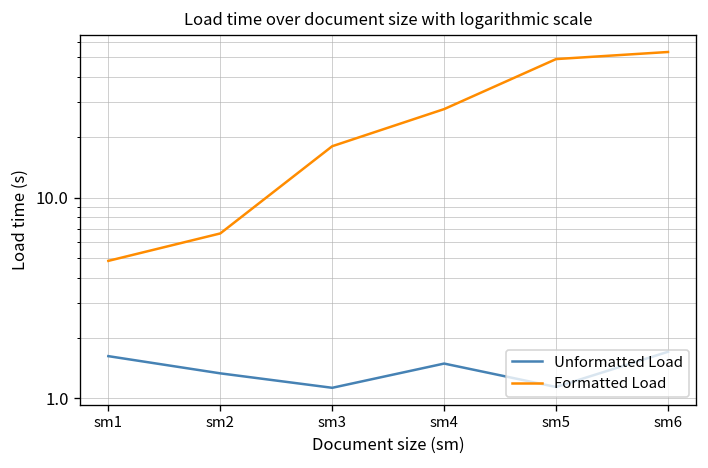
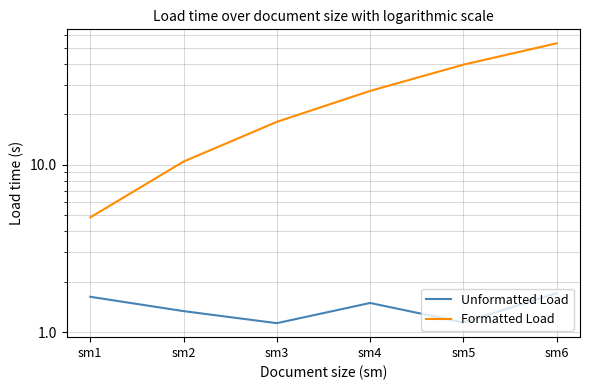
  {
    "Unformatted Load": {
      "sm1": 1.6,
      "sm2": 1.3,
      "sm3": 1.1,
      "sm4": 1.5
    },
    "Formatted Load": {
      "sm1": 4.8,
-     "sm2": 6.6,
+     "sm2": 10,
      "sm3": 18,
      "sm4": 28,
-     "sm5": 49,
+     "sm5": 40,
      "sm6": 53
    }
  }
